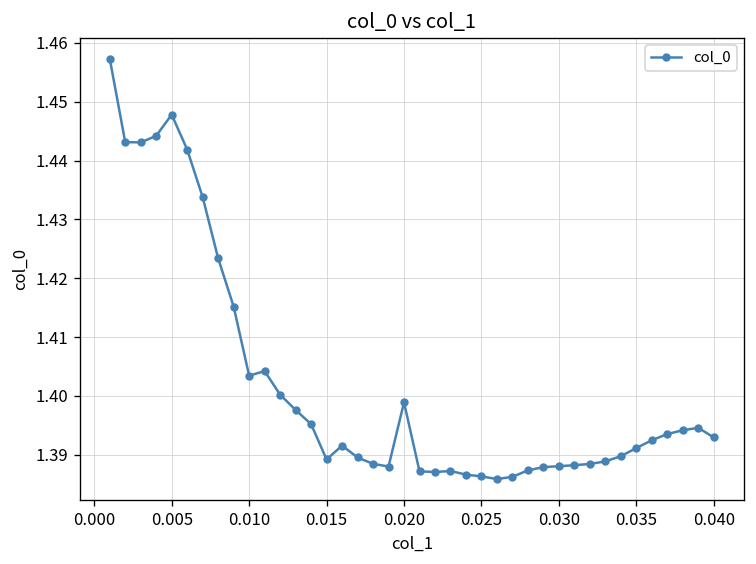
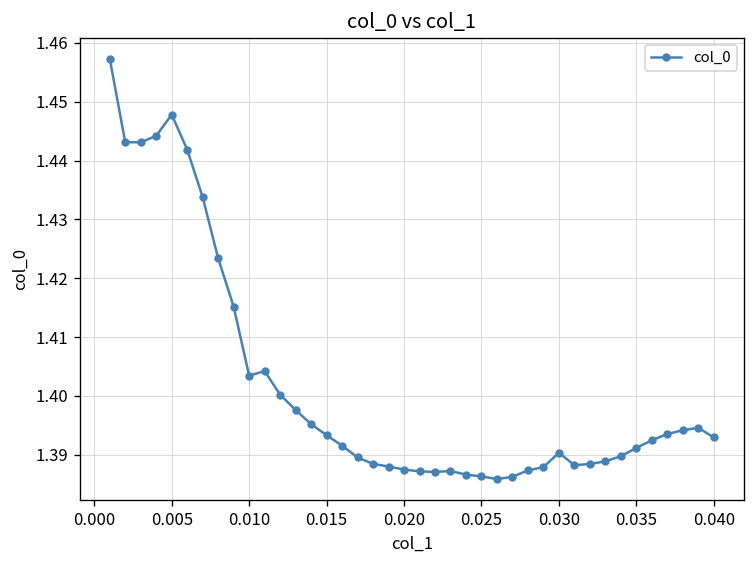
  {
    "0.005": 1.448,
    "0.010": 1.403,
-   "0.015": 1.389,
-   "0.020": 1.399,
+   "0.015": 1.393,
+   "0.020": 1.388,
    "0.025": 1.386,
-   "0.030": 1.388,
+   "0.030": 1.390,
    "0.035": 1.391,
    "0.040": 1.393
  }
